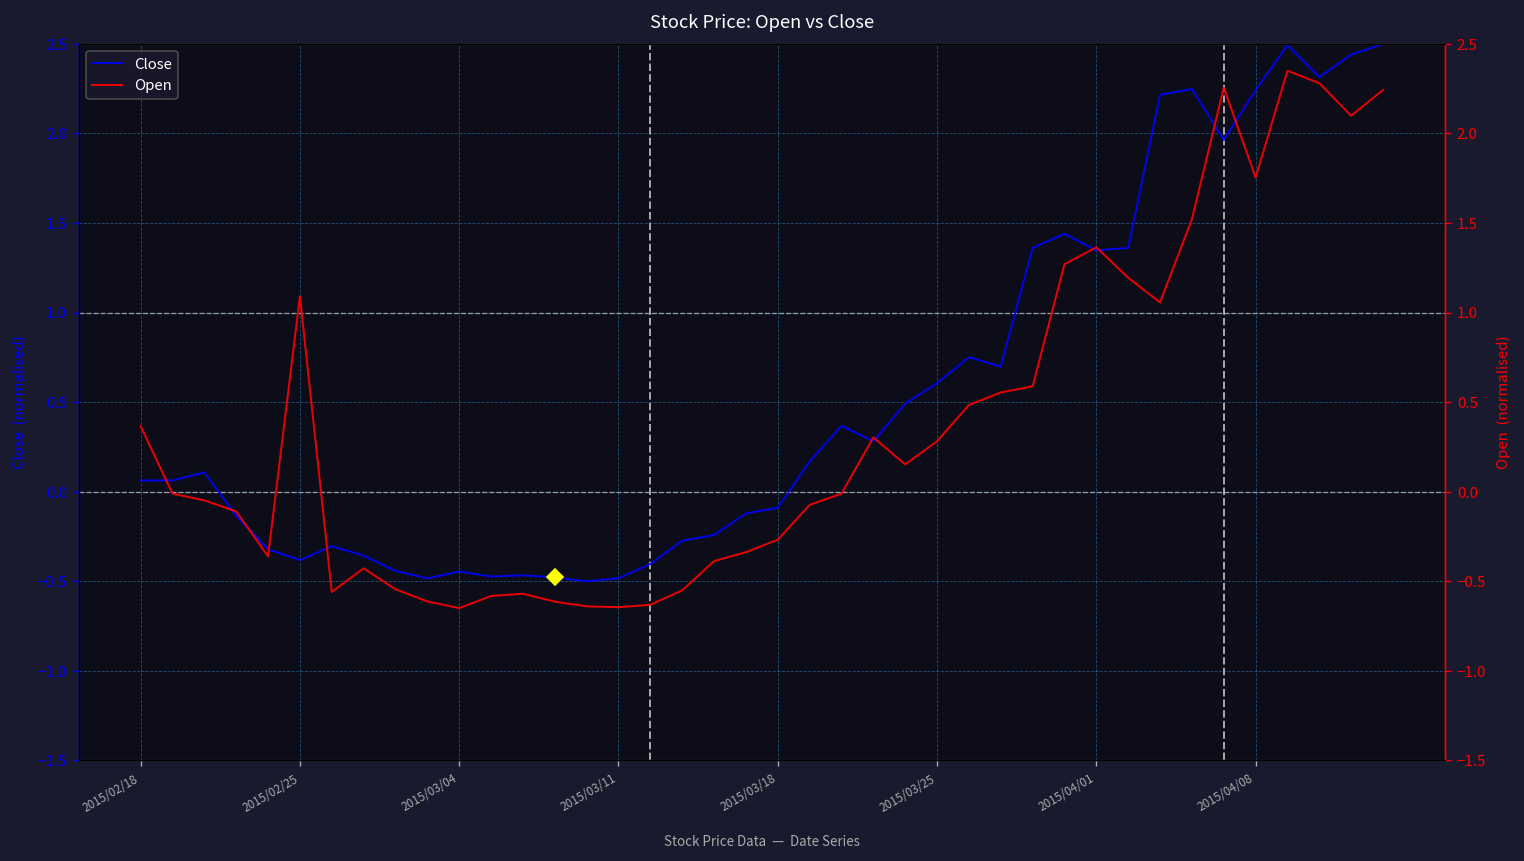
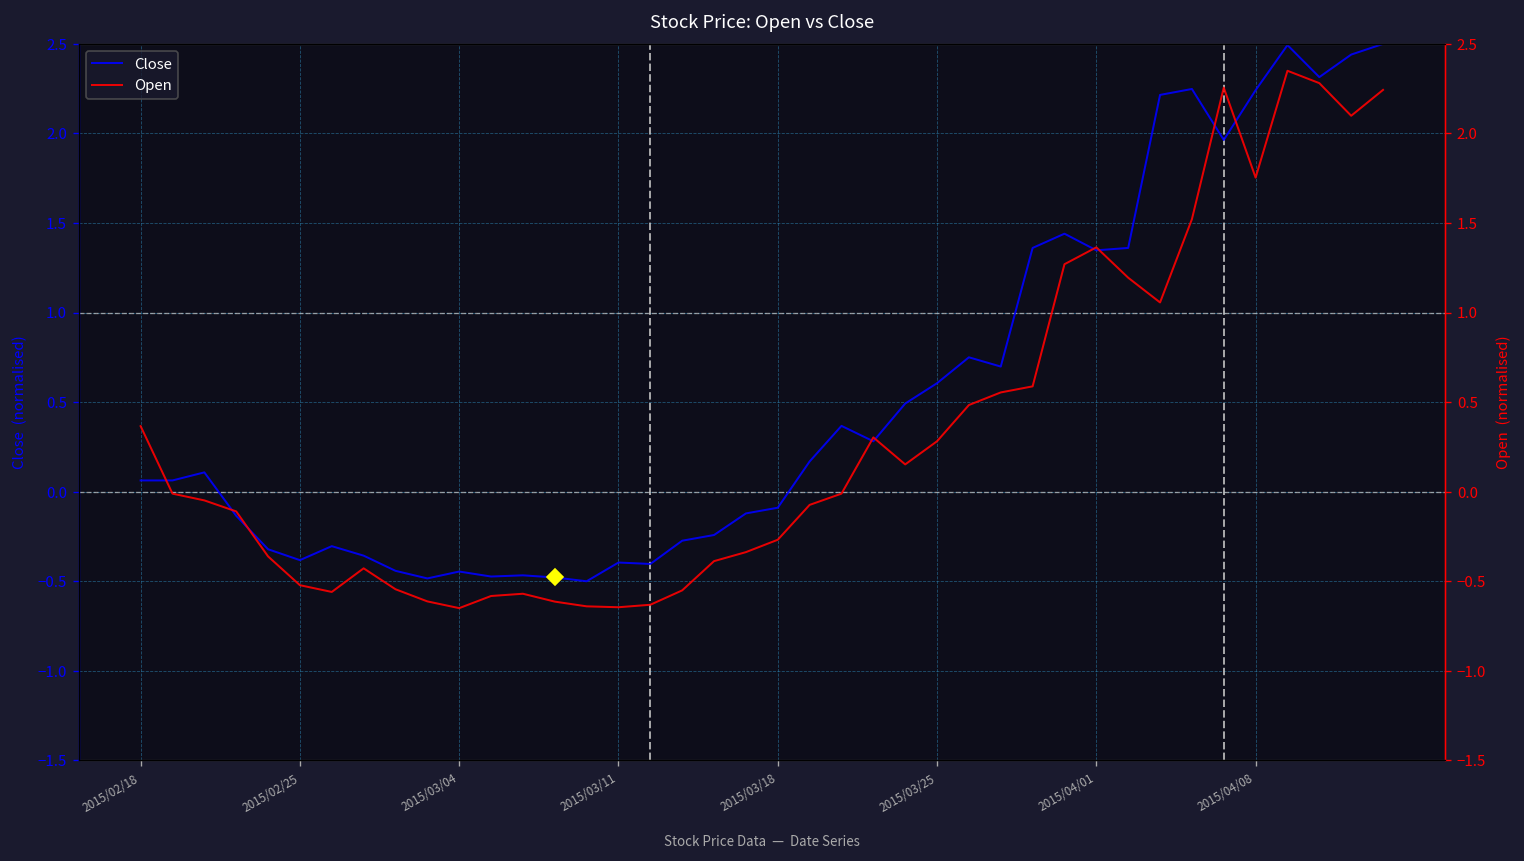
  {
    "Close": {
      "2015/02/18": 0.06,
      "2015/02/25": -0.38,
      "2015/03/04": -0.45,
-     "2015/03/11": -0.48,
+     "2015/03/11": -0.40,
      "2015/03/18": -0.09,
      "2015/03/25": 0.61,
      "2015/04/08": 2.24
    },
    "Open": {
      "2015/02/18": 0.37,
-     "2015/02/25": 1.09,
+     "2015/02/25": -0.52,
      "2015/03/04": -0.65,
      "2015/03/11": -0.64,
      "2015/03/18": -0.27,
      "2015/03/25": 0.28,
      "2015/04/08": 1.75
    }
  }
